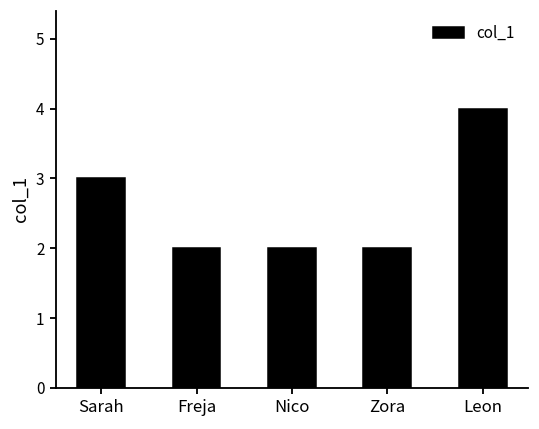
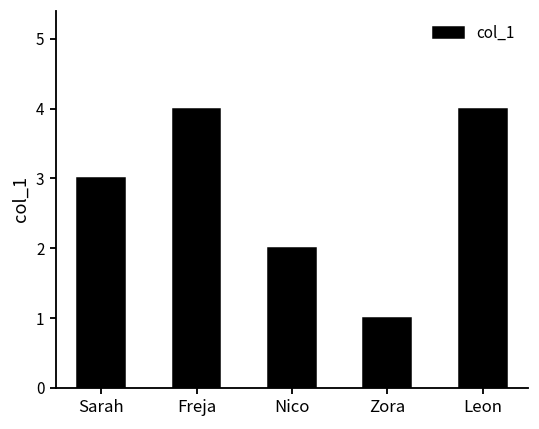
  {
    "Sarah": 3,
-   "Freja": 2,
+   "Freja": 4,
    "Nico": 2,
-   "Zora": 2,
+   "Zora": 1,
    "Leon": 4
  }
